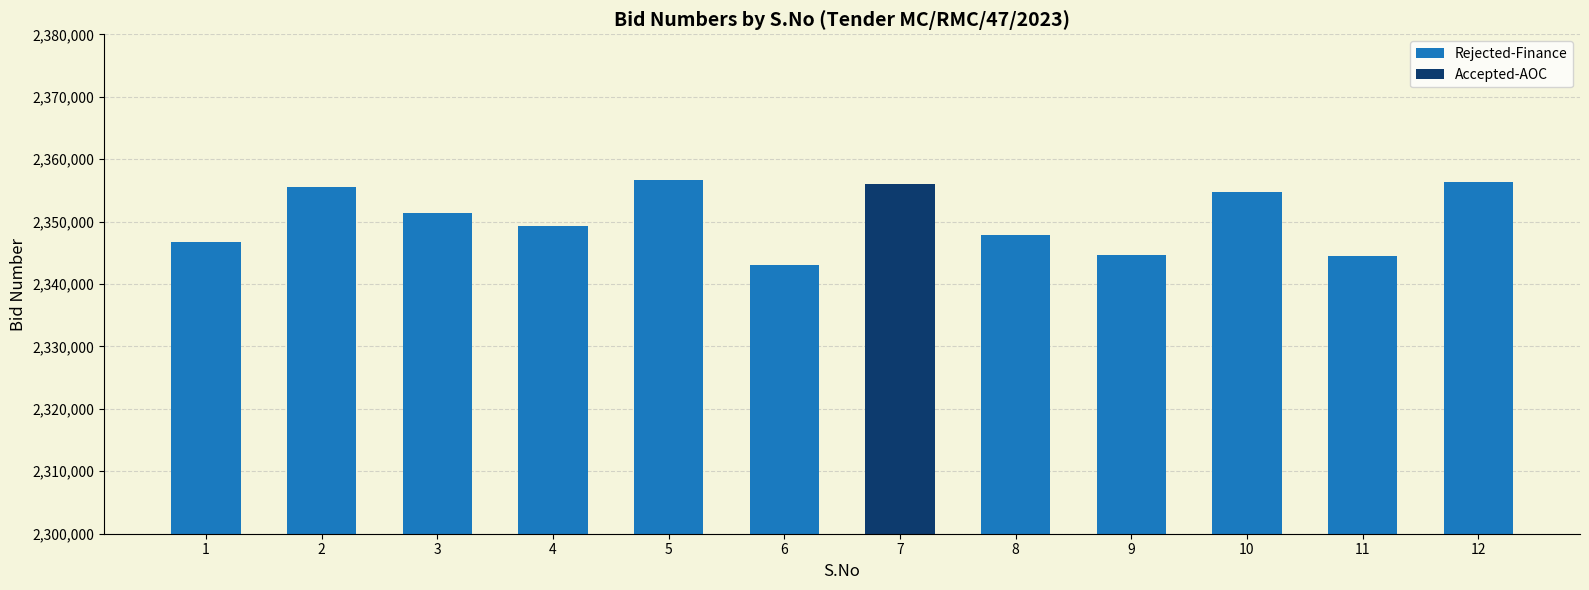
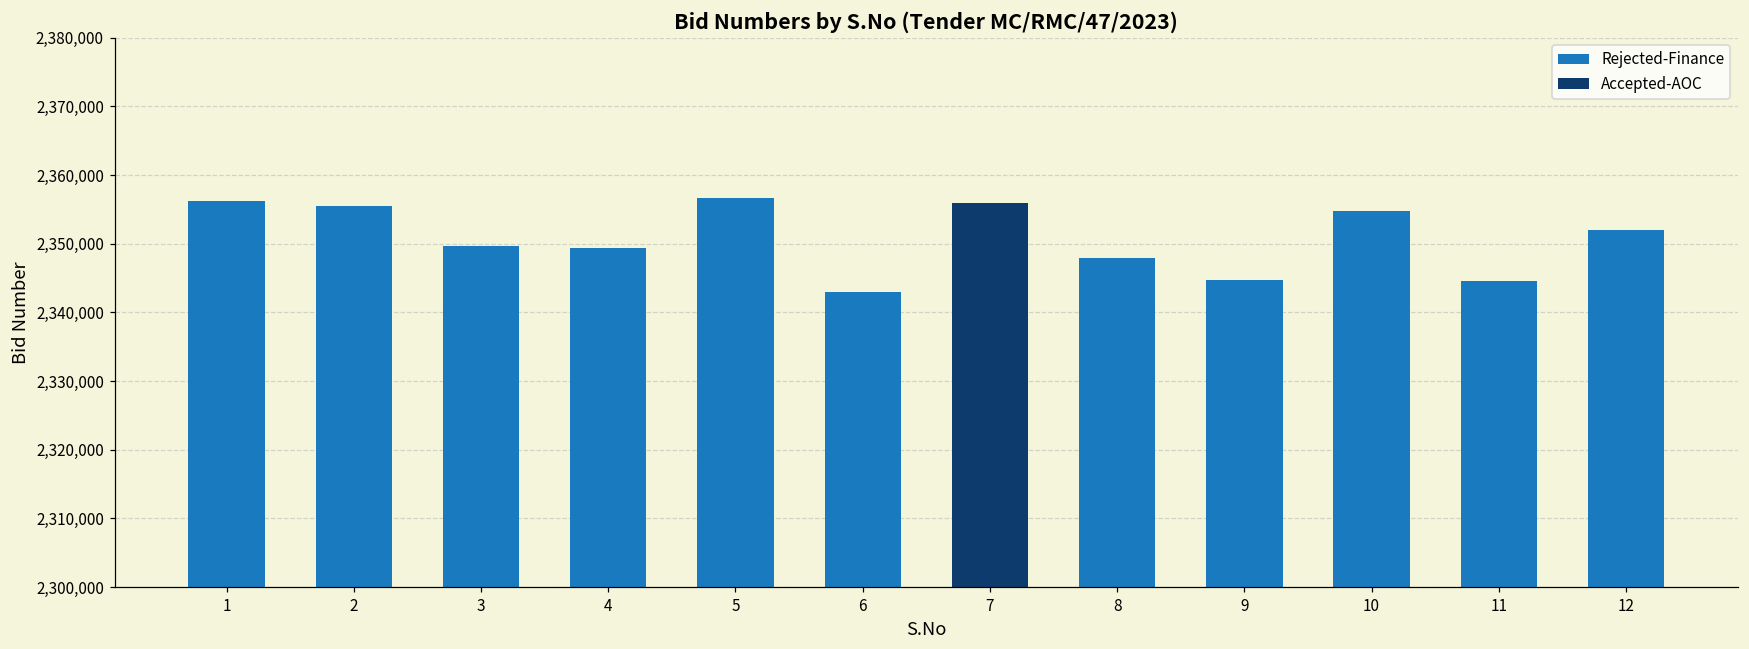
  {
    "Rejected-Finance": {
-     "1": "2,347,000",
+     "1": "2,356,000",
      "2": "2,356,000",
-     "3": "2,351,000",
+     "3": "2,350,000",
      "4": "2,349,000",
      "5": "2,357,000",
      "6": "2,343,000",
      "8": "2,348,000",
      "9": "2,345,000",
      "10": "2,355,000",
      "11": "2,345,000",
-     "12": "2,356,000"
+     "12": "2,352,000"
    },
    "Accepted-AOC": {
      "7": "2,356,000"
    }
  }
